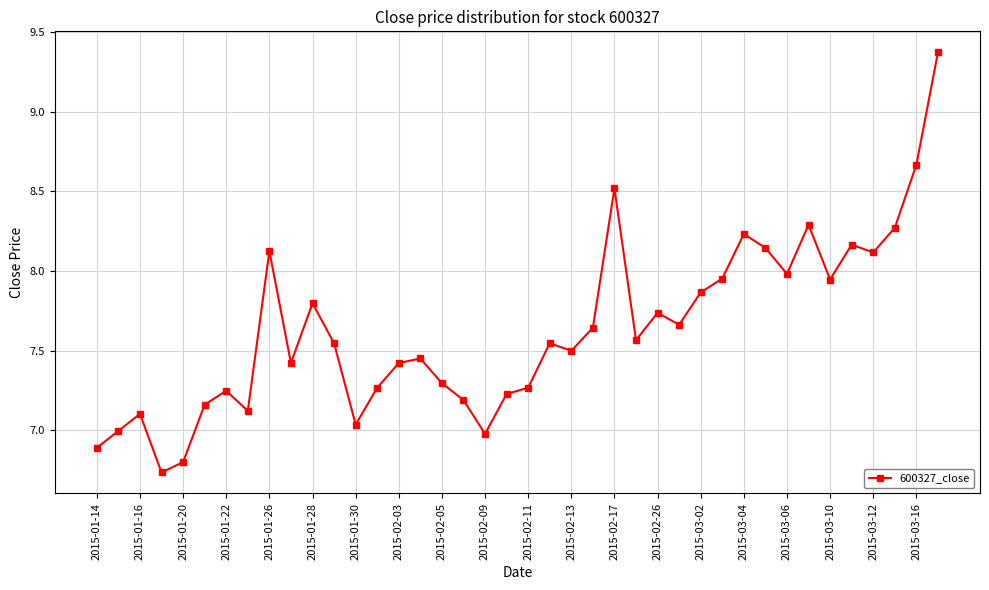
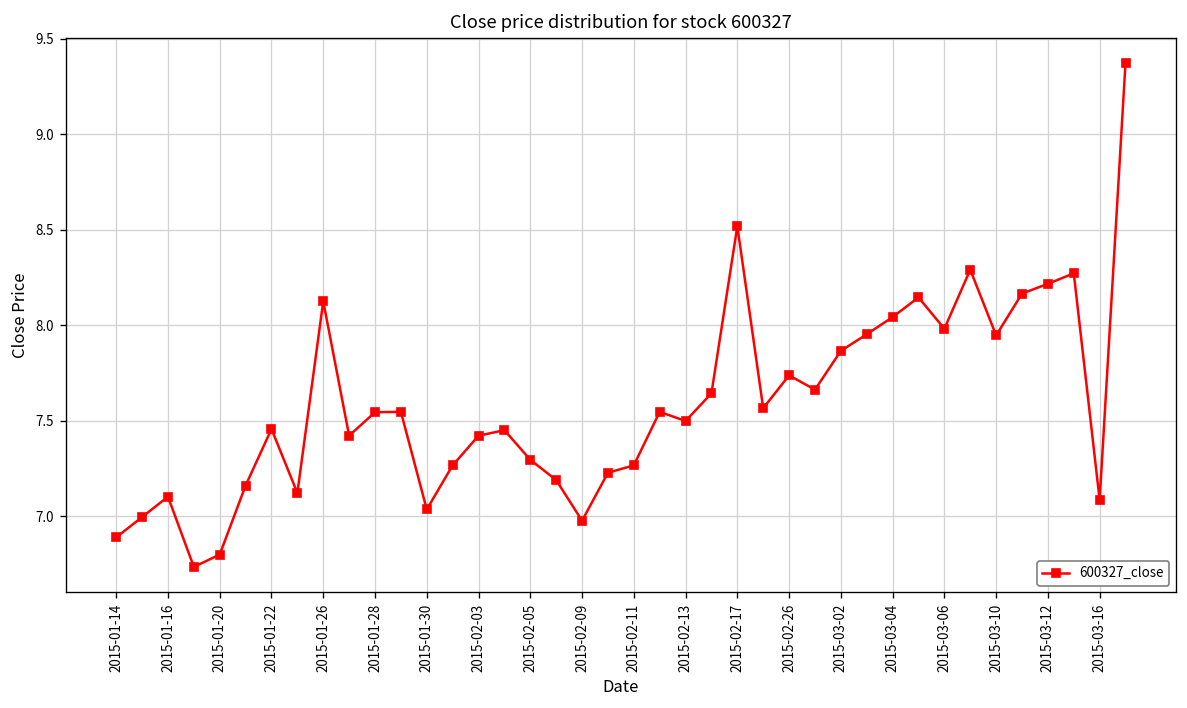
  {
    "2015-01-14": 6.89,
    "2015-01-16": 7.10,
    "2015-01-20": 6.80,
-   "2015-01-22": 7.25,
+   "2015-01-22": 7.46,
    "2015-01-26": 8.13,
-   "2015-01-28": 7.80,
+   "2015-01-28": 7.55,
    "2015-01-30": 7.04,
    "2015-02-03": 7.42,
    "2015-02-05": 7.30,
    "2015-02-09": 6.98,
    "2015-02-11": 7.27,
    "2015-02-13": 7.50,
    "2015-02-17": 8.52,
    "2015-02-26": 7.74,
    "2015-03-02": 7.87,
-   "2015-03-04": 8.23,
+   "2015-03-04": 8.04,
    "2015-03-06": 7.98,
    "2015-03-10": 7.95,
-   "2015-03-12": 8.12,
-   "2015-03-16": 8.67
+   "2015-03-12": 8.22,
+   "2015-03-16": 7.09
  }
